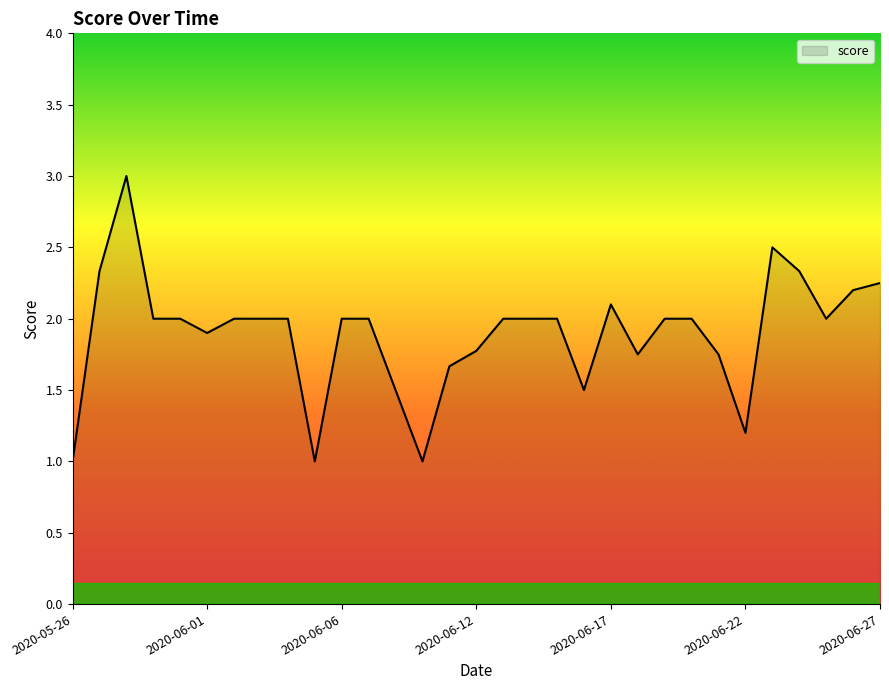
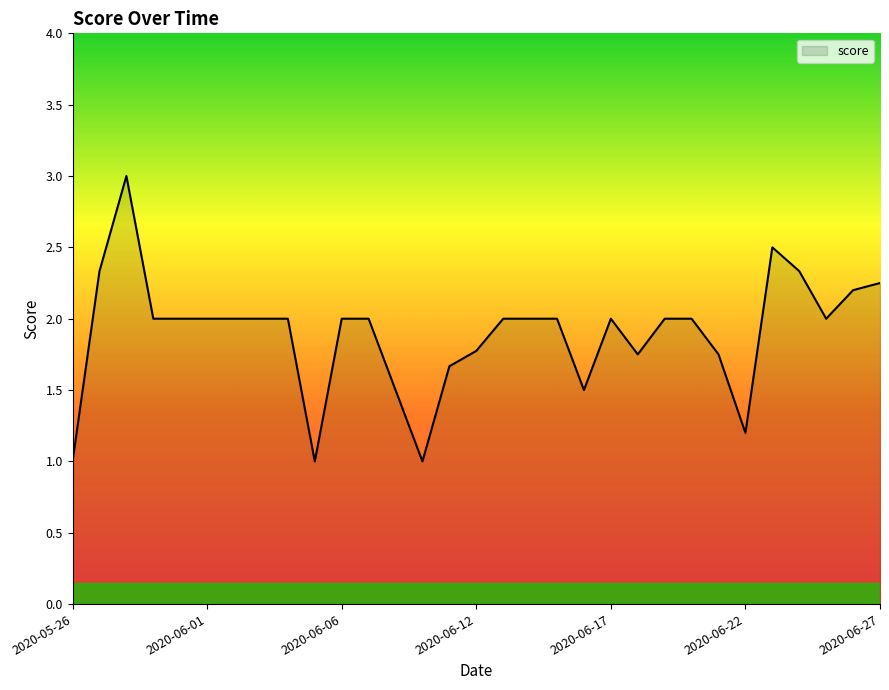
  {
    "2020-05-26": 1.0,
-   "2020-06-01": 1.9,
+   "2020-06-01": 2.0,
    "2020-06-06": 2.0,
    "2020-06-12": 1.77,
-   "2020-06-17": 2.1,
+   "2020-06-17": 2.0,
    "2020-06-22": 1.2,
    "2020-06-27": 2.25
  }
